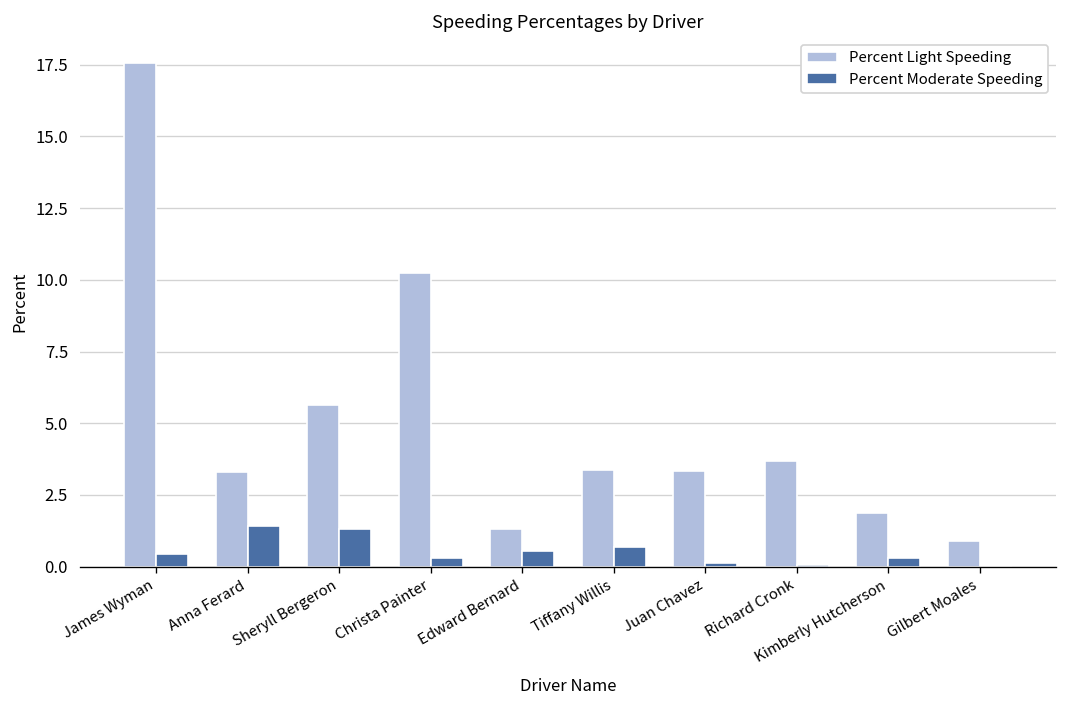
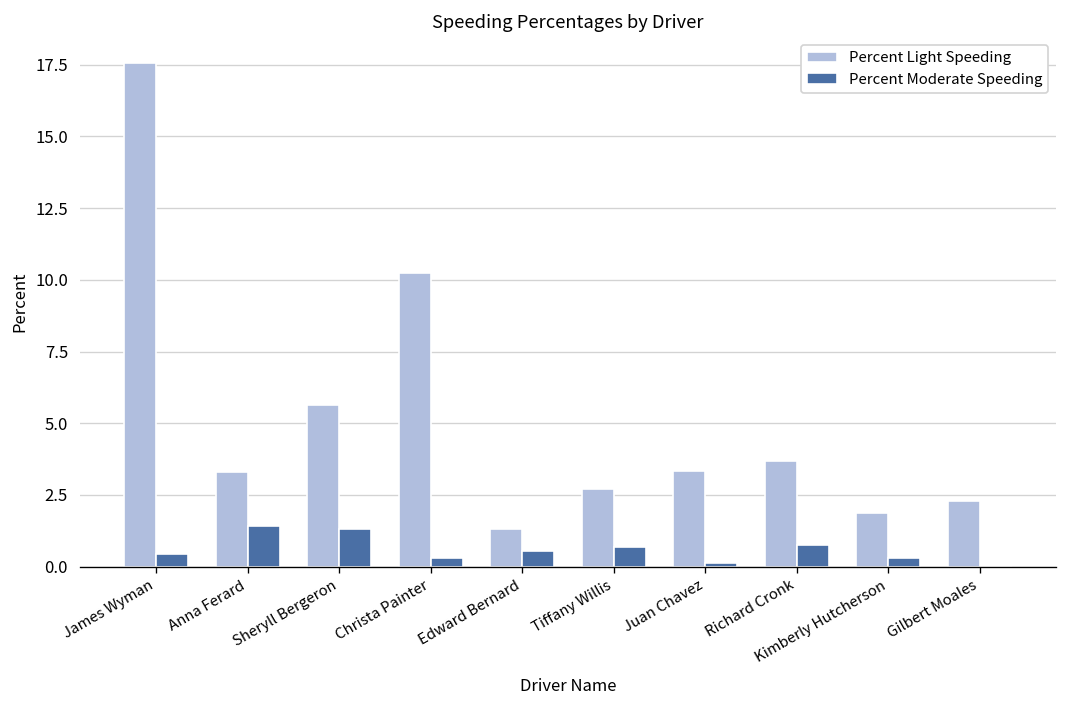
  {
    "Percent Light Speeding": {
      "James Wyman": 17.6,
      "Anna Ferard": 3.3,
      "Sheryll Bergeron": 5.6,
      "Christa Painter": 10.2,
      "Edward Bernard": 1.3,
-     "Tiffany Willis": 3.4,
+     "Tiffany Willis": 2.7,
      "Juan Chavez": 3.3,
      "Richard Cronk": 3.7,
      "Kimberly Hutcherson": 1.9,
-     "Gilbert Moales": 0.9
+     "Gilbert Moales": 2.3
    },
    "Percent Moderate Speeding": {
      "James Wyman": 0.5,
      "Anna Ferard": 1.4,
      "Sheryll Bergeron": 1.3,
      "Christa Painter": 0.3,
      "Edward Bernard": 0.6,
      "Tiffany Willis": 0.7,
      "Juan Chavez": 0.1,
-     "Richard Cronk": 0.1,
+     "Richard Cronk": 0.8,
      "Kimberly Hutcherson": 0.3,
      "Gilbert Moales": 0.0
    }
  }
